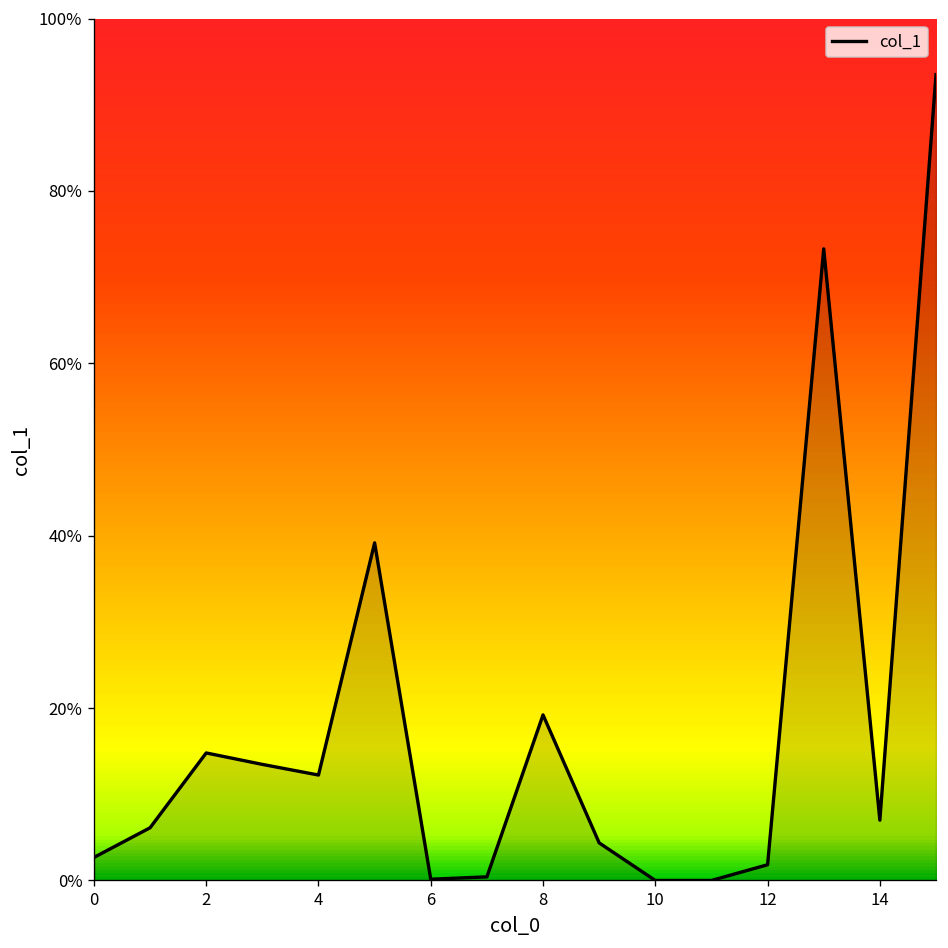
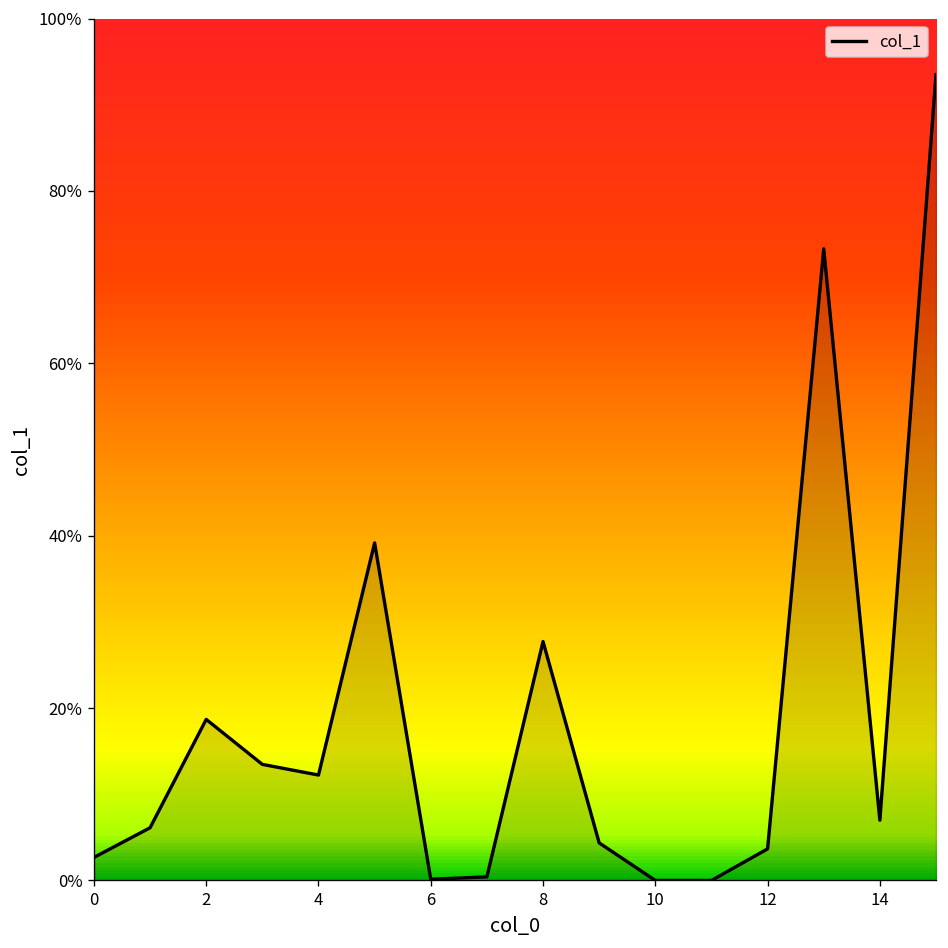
  {
    "0": "3%",
-   "2": "15%",
+   "2": "19%",
    "4": "12%",
    "6": "0%",
-   "8": "19%",
+   "8": "28%",
    "10": "0%",
-   "12": "2%",
+   "12": "4%",
    "14": "7%"
  }
